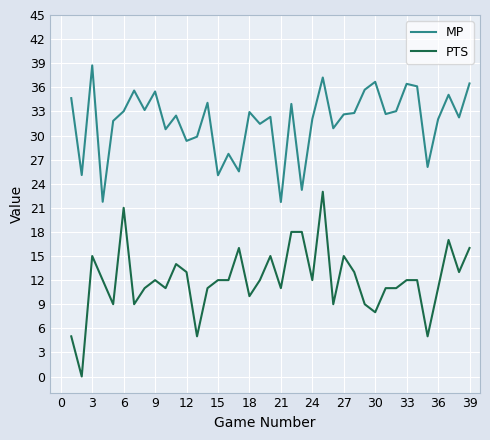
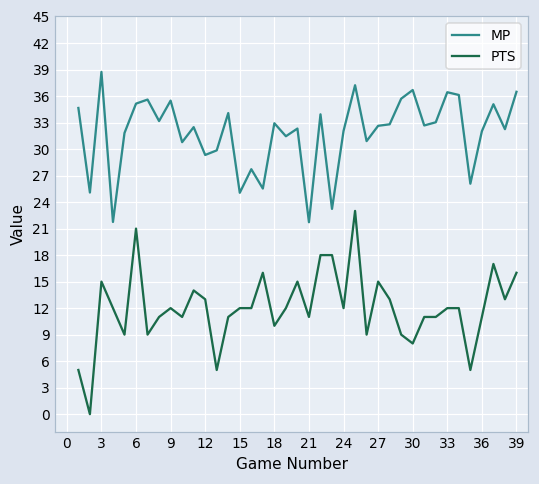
  {
    "MP": {
      "3": 39,
-     "6": 33,
+     "6": 35,
      "9": 35,
      "12": 29,
      "15": 25,
      "18": 33,
      "21": 22,
      "24": 32,
      "27": 33,
      "30": 37,
      "33": 36,
      "36": 32,
      "39": 36
    },
    "PTS": {
      "3": 15,
      "6": 21,
      "9": 12,
      "12": 13,
      "15": 12,
      "18": 10,
      "21": 11,
      "24": 12,
      "27": 15,
      "30": 8,
      "33": 12,
      "36": 11,
      "39": 16
    }
  }
